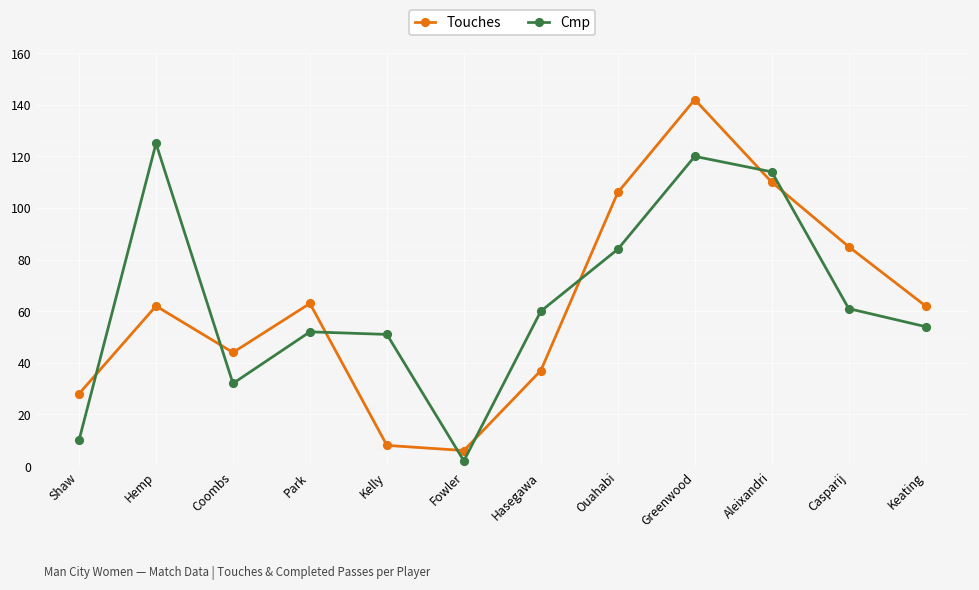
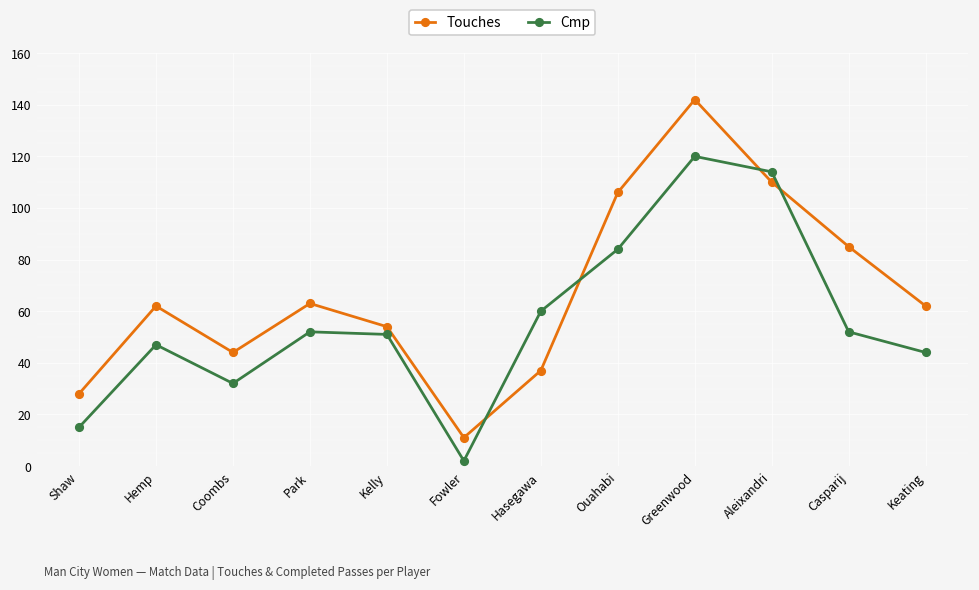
  {
    "Touches": {
      "Shaw": 28,
      "Hemp": 62,
      "Coombs": 44,
      "Park": 63,
-     "Kelly": 8,
-     "Fowler": 6,
+     "Kelly": 54,
+     "Fowler": 11,
      "Hasegawa": 37,
      "Ouahabi": 106,
      "Greenwood": 142,
      "Aleixandri": 110,
      "Casparij": 85,
      "Keating": 62
    },
    "Cmp": {
-     "Shaw": 10,
-     "Hemp": 125,
+     "Shaw": 15,
+     "Hemp": 47,
      "Coombs": 32,
      "Park": 52,
      "Kelly": 51,
      "Fowler": 2,
      "Hasegawa": 60,
      "Ouahabi": 84,
      "Greenwood": 120,
      "Aleixandri": 114,
-     "Casparij": 61,
-     "Keating": 54
+     "Casparij": 52,
+     "Keating": 44
    }
  }
